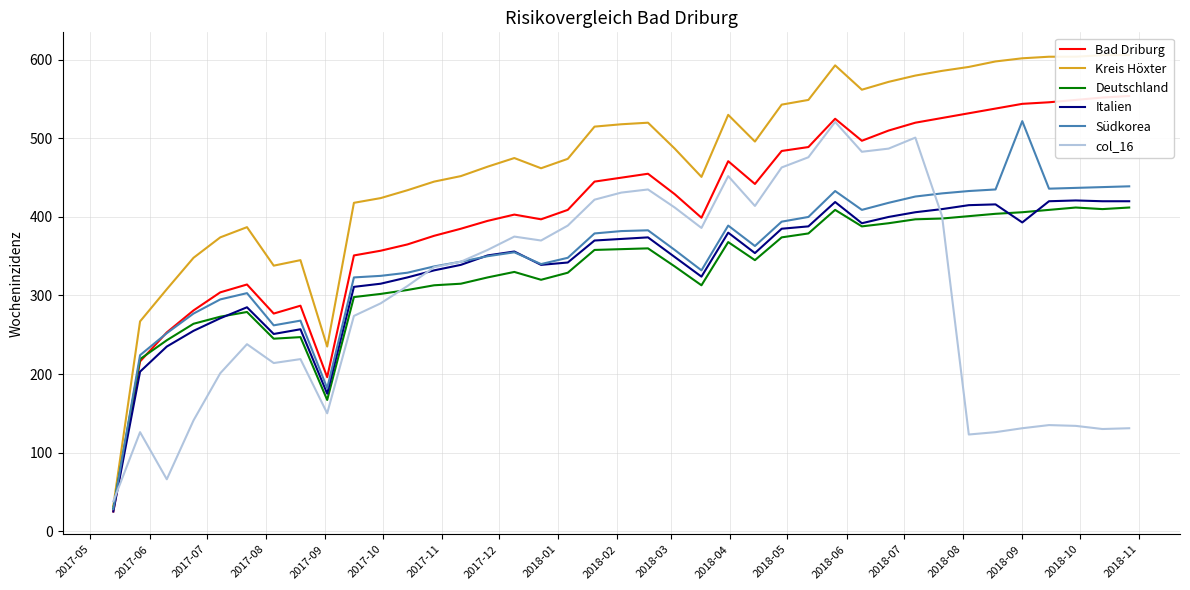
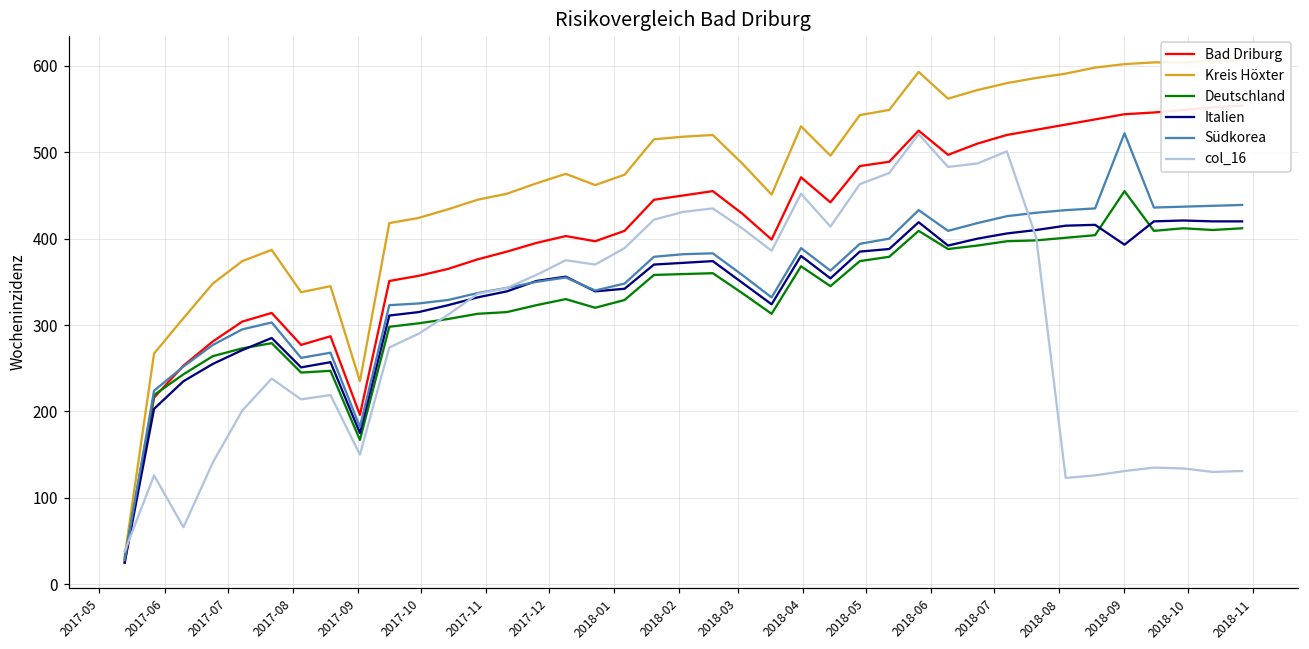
  {
    "Bad Driburg": {
      "2018-09": 540
    },
    "Kreis Höxter": {
      "2018-09": 600
    },
    "Deutschland": {
-     "2018-09": 410
+     "2018-09": 460
    },
    "Italien": {
      "2018-09": 390
    },
    "Südkorea": {
      "2018-09": 520
    },
    "col_16": {
      "2018-09": 130
    }
  }
